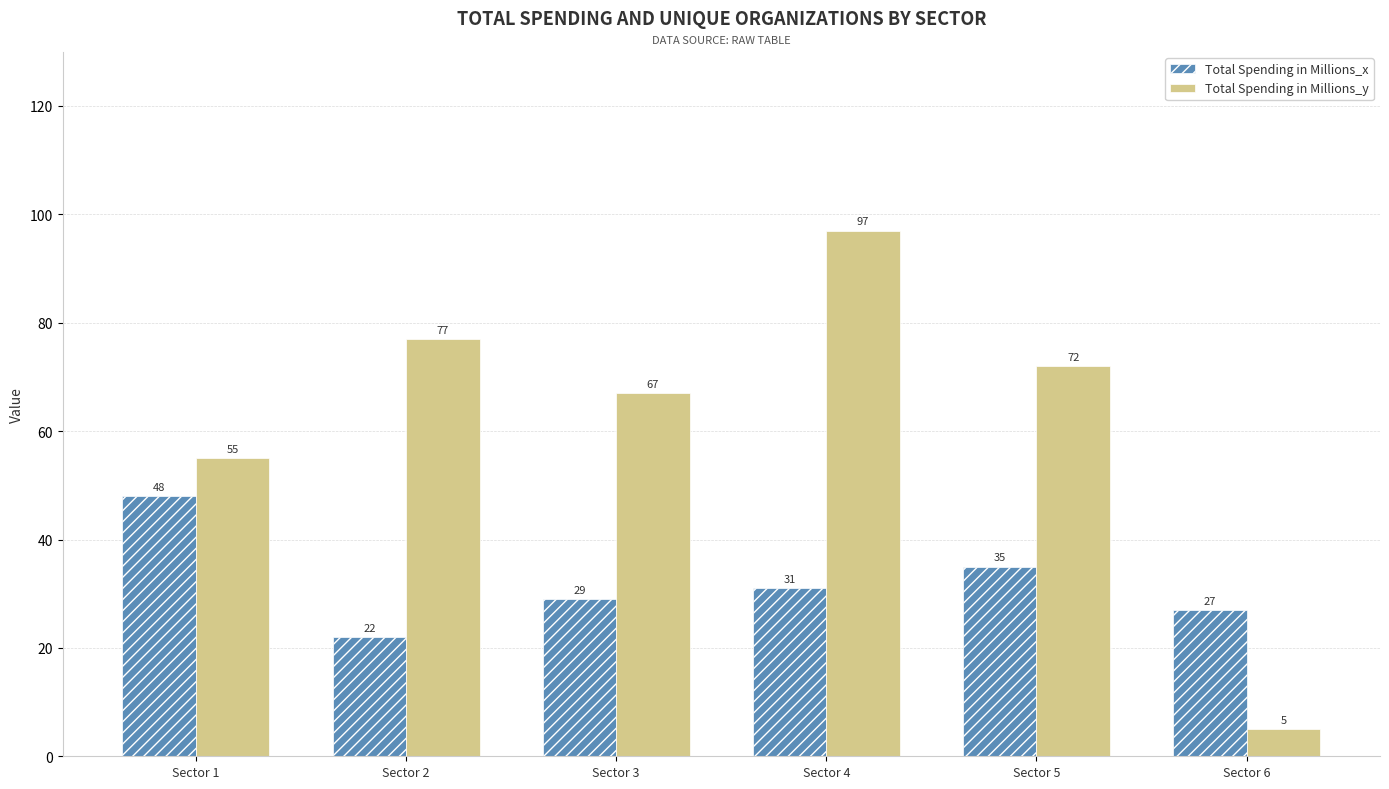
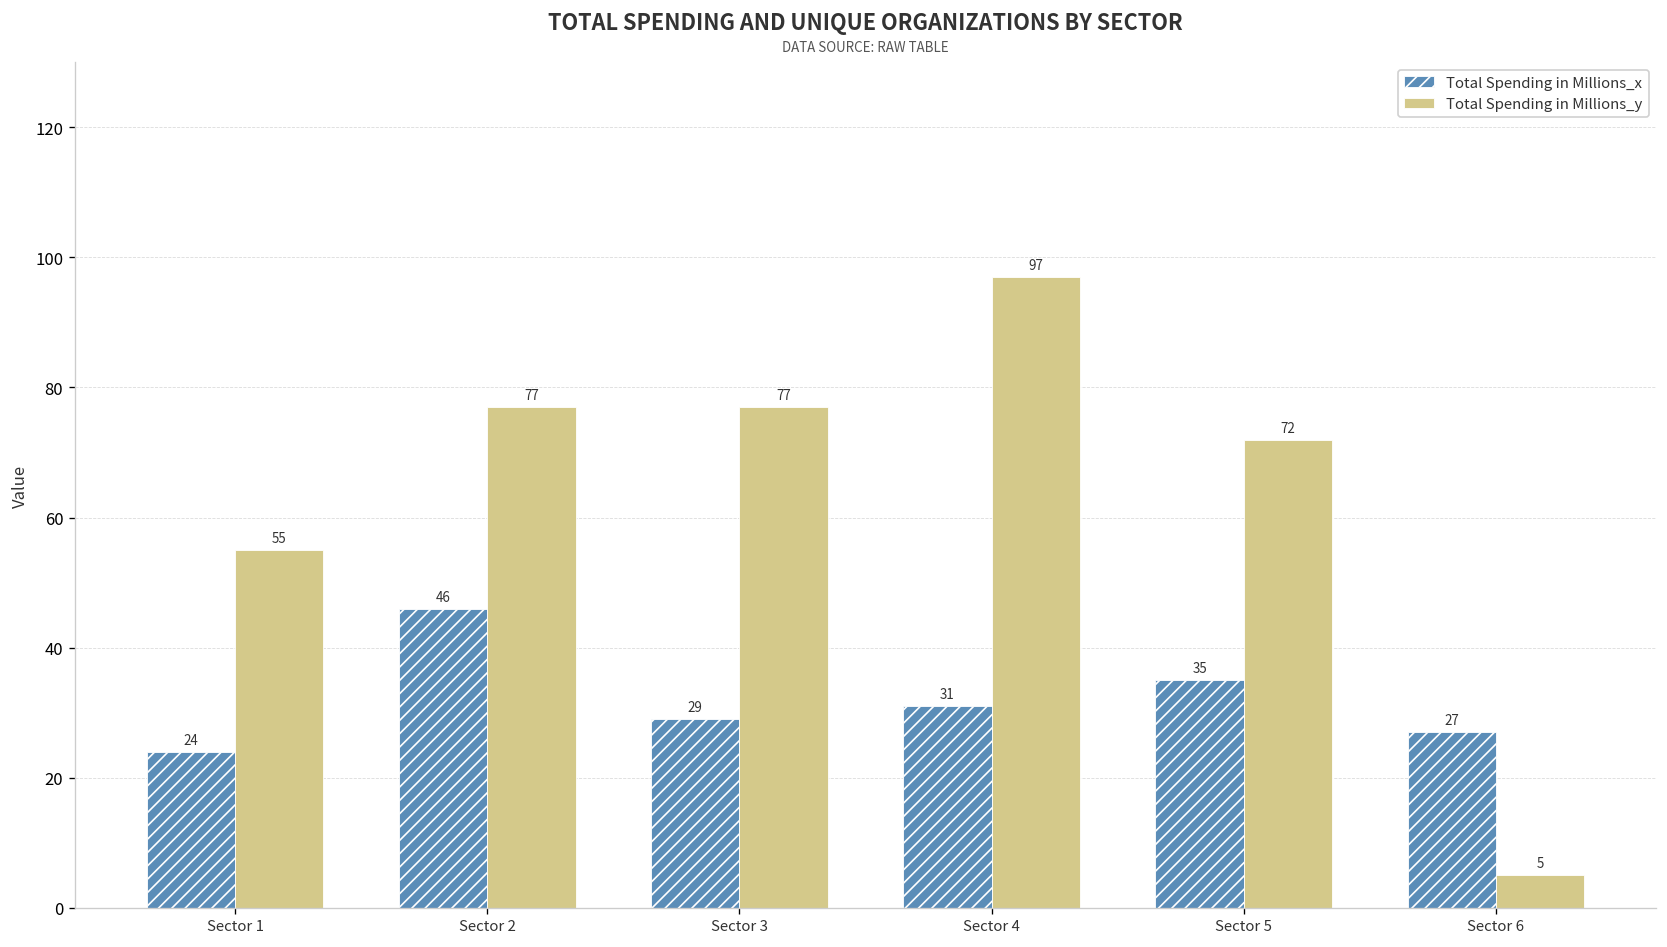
  {
    "Total Spending in Millions_x": {
-     "Sector 1": 48,
-     "Sector 2": 22,
+     "Sector 1": 24,
+     "Sector 2": 46,
      "Sector 3": 29,
      "Sector 4": 31,
      "Sector 5": 35,
      "Sector 6": 27
    },
    "Total Spending in Millions_y": {
      "Sector 1": 55,
      "Sector 2": 77,
-     "Sector 3": 67,
+     "Sector 3": 77,
      "Sector 4": 97,
      "Sector 5": 72,
      "Sector 6": 5
    }
  }
